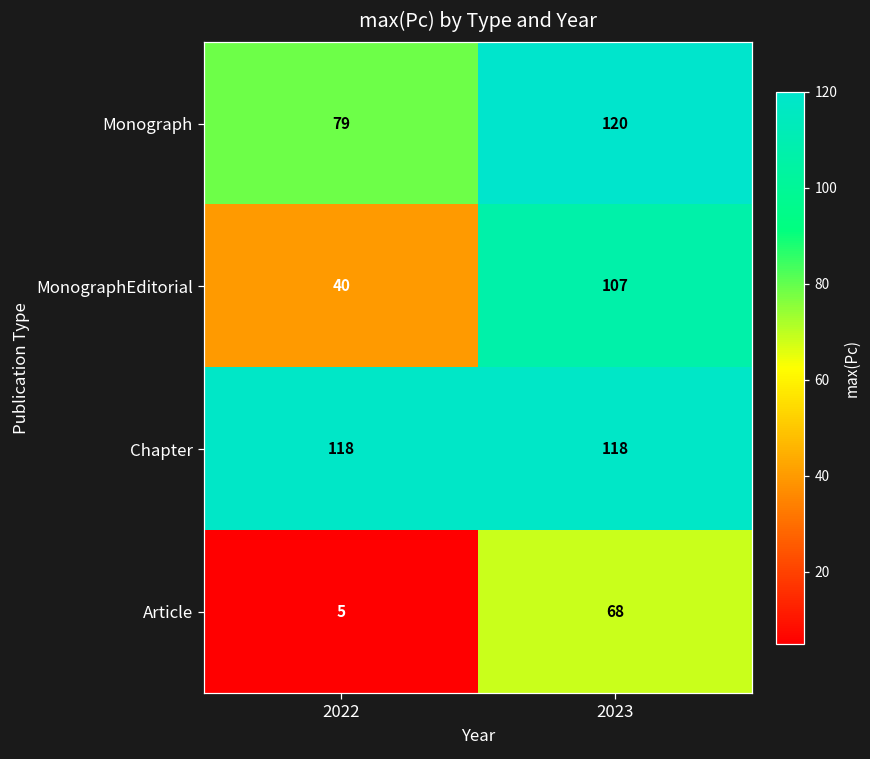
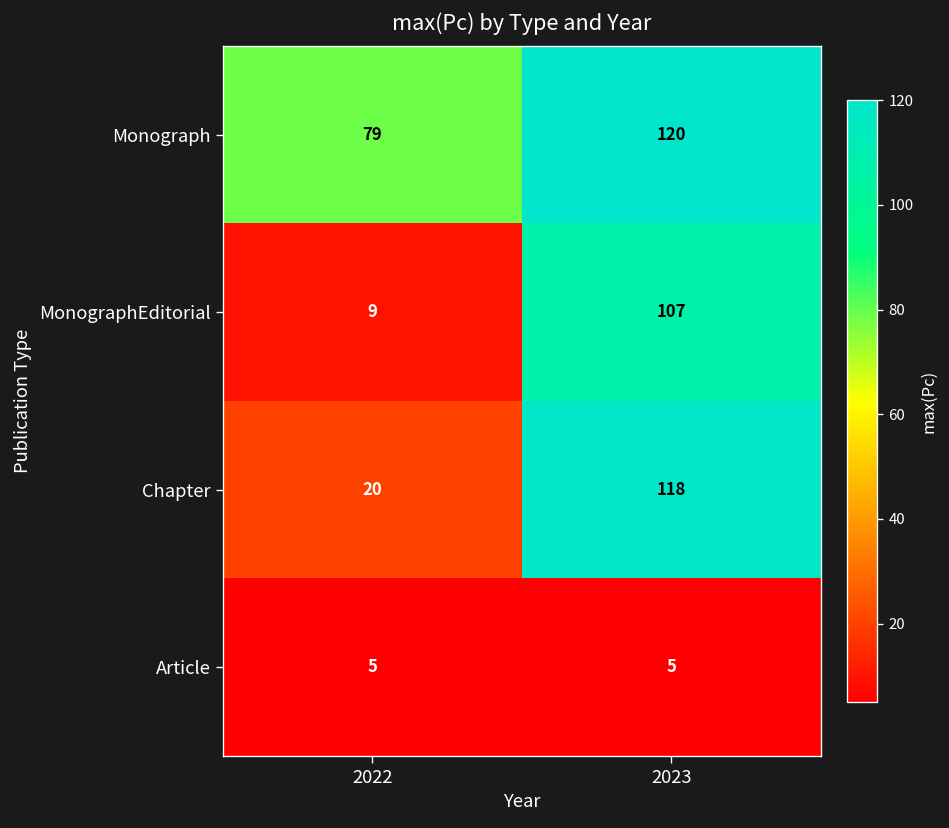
  {
    "Monograph": {
      "2022": 79,
      "2023": 120
    },
    "MonographEditorial": {
-     "2022": 40,
+     "2022": 9,
      "2023": 107
    },
    "Chapter": {
-     "2022": 118,
+     "2022": 20,
      "2023": 118
    },
    "Article": {
      "2022": 5,
-     "2023": 68
+     "2023": 5
    }
  }
